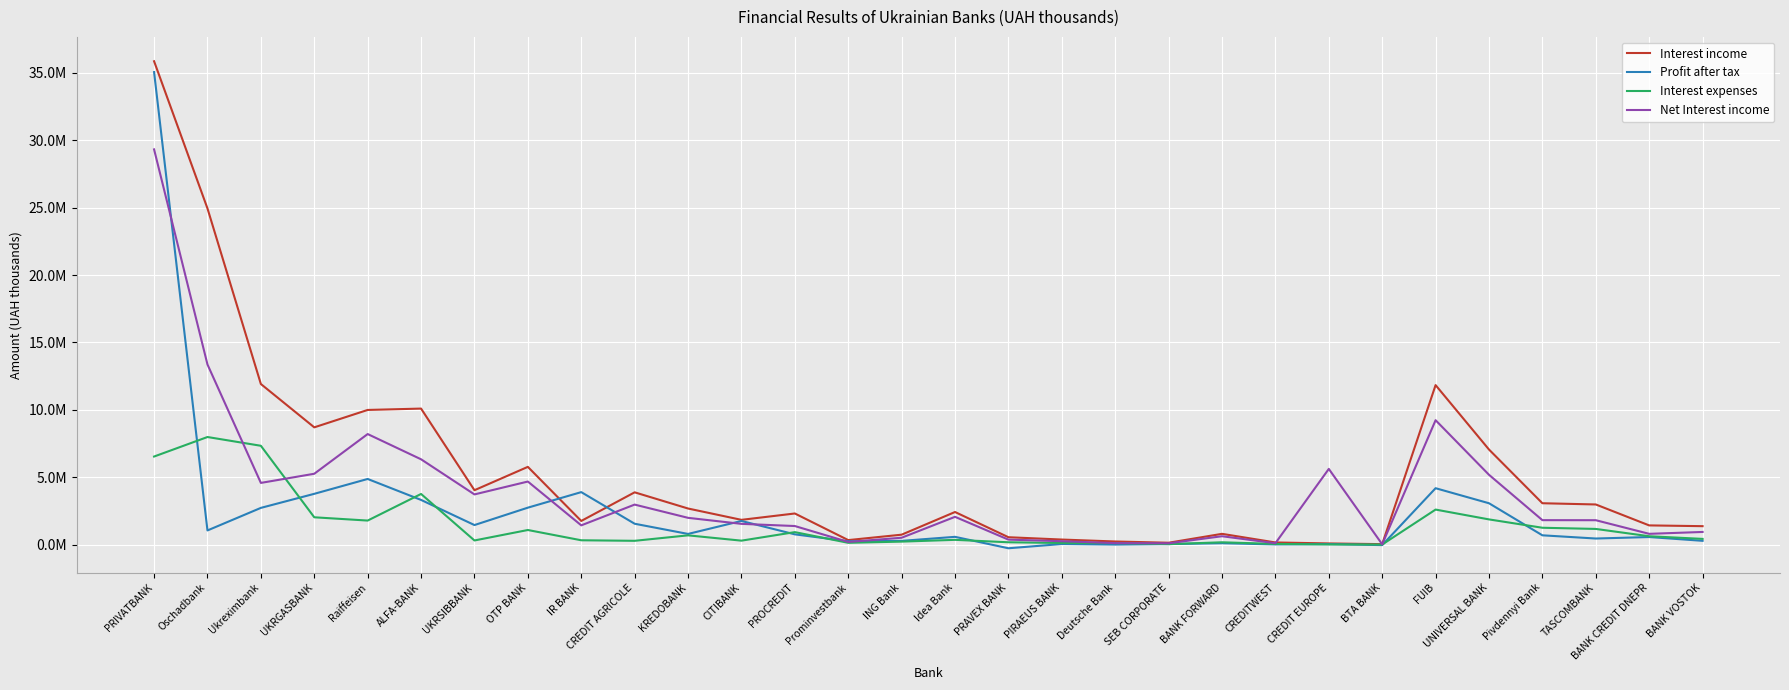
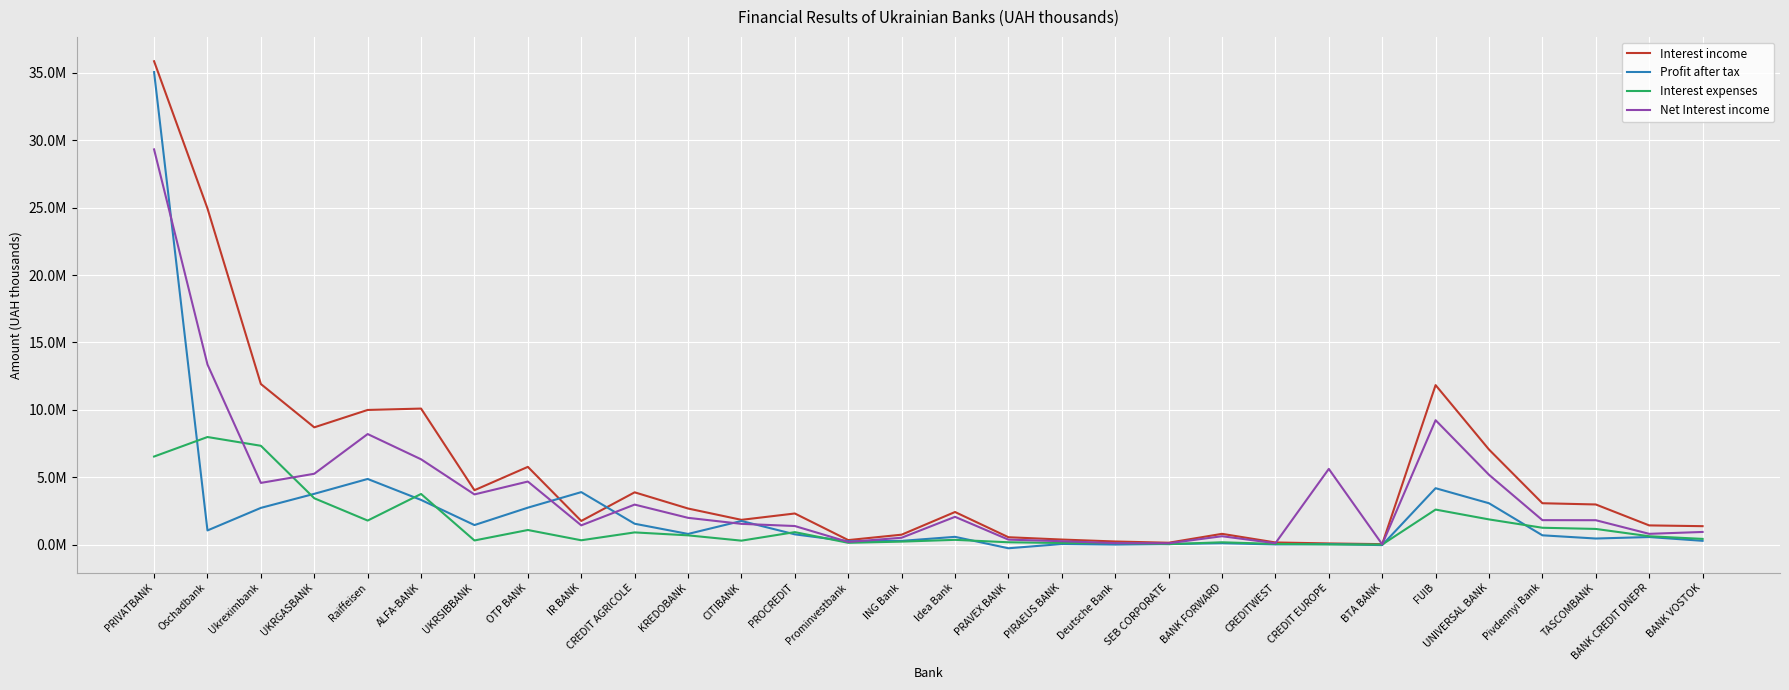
  {
    "Interest income": {
      "PRIVATBANK": 35900000,
      "Oschadbank": 24900000,
      "Ukreximbank": 11900000,
      "UKRGASBANK": 8700000,
      "Raiffeisen": 10000000,
      "ALFA-BANK": 10100000,
      "UKRSIBBANK": 4000000,
      "OTP BANK": 5800000,
      "IR BANK": 1800000,
      "CREDIT AGRICOLE": 3900000,
      "KREDOBANK": 2700000,
      "PROCREDIT": 2300000,
      "ING Bank": 700000,
      "Idea Bank": 2400000,
      "FUIB": 11800000,
      "UNIVERSAL BANK": 7100000,
      "Pivdennyi Bank": 3100000,
      "TASCOMBANK": 3000000,
      "BANK CREDIT DNEPR": 1400000,
      "BANK VOSTOK": 1400000
    },
    "Profit after tax": {
      "PRIVATBANK": 35100000,
      "Oschadbank": 1100000,
      "Ukreximbank": 2700000,
      "UKRGASBANK": 3800000,
      "Raiffeisen": 4900000,
      "ALFA-BANK": 3300000,
      "UKRSIBBANK": 1500000,
      "OTP BANK": 2700000,
      "IR BANK": 3900000,
      "CREDIT AGRICOLE": 1600000,
      "Idea Bank": 600000,
      "PRAVEX BANK": -300000,
      "FUIB": 4200000,
      "UNIVERSAL BANK": 3100000,
      "Pivdennyi Bank": 700000,
      "TASCOMBANK": 500000
    },
    "Interest expenses": {
      "PRIVATBANK": 6500000,
      "Oschadbank": 8000000,
      "Ukreximbank": 7300000,
-     "UKRGASBANK": 2000000,
+     "UKRGASBANK": 3400000,
      "Raiffeisen": 1800000,
      "ALFA-BANK": 3800000,
      "UKRSIBBANK": 300000,
      "OTP BANK": 1100000,
      "IR BANK": 300000,
-     "CREDIT AGRICOLE": 300000,
+     "CREDIT AGRICOLE": 900000,
      "CITIBANK": 300000,
      "Idea Bank": 400000,
      "PRAVEX BANK": 200000,
      "FUIB": 2600000,
      "UNIVERSAL BANK": 1900000,
      "Pivdennyi Bank": 1300000,
      "TASCOMBANK": 1200000
    },
    "Net Interest income": {
      "PRIVATBANK": 29300000,
      "Oschadbank": 13400000,
      "Ukreximbank": 4600000,
      "UKRGASBANK": 5300000,
      "Raiffeisen": 8200000,
      "ALFA-BANK": 6300000,
      "UKRSIBBANK": 3700000,
      "OTP BANK": 4700000,
      "IR BANK": 1400000,
      "CREDIT AGRICOLE": 3000000,
      "KREDOBANK": 2000000,
      "CITIBANK": 1500000,
      "PROCREDIT": 1400000,
      "ING Bank": 500000,
      "Idea Bank": 2100000,
      "CREDIT EUROPE": 5600000,
      "FUIB": 9200000,
      "UNIVERSAL BANK": 5200000,
      "Pivdennyi Bank": 1800000,
      "TASCOMBANK": 1800000,
      "BANK VOSTOK": 900000
    }
  }
